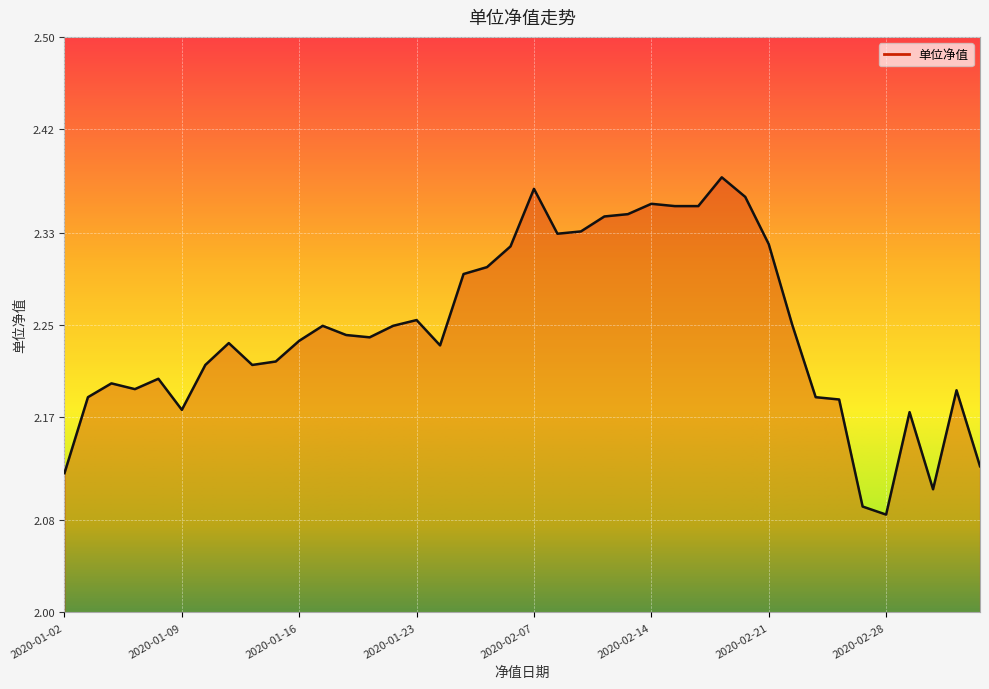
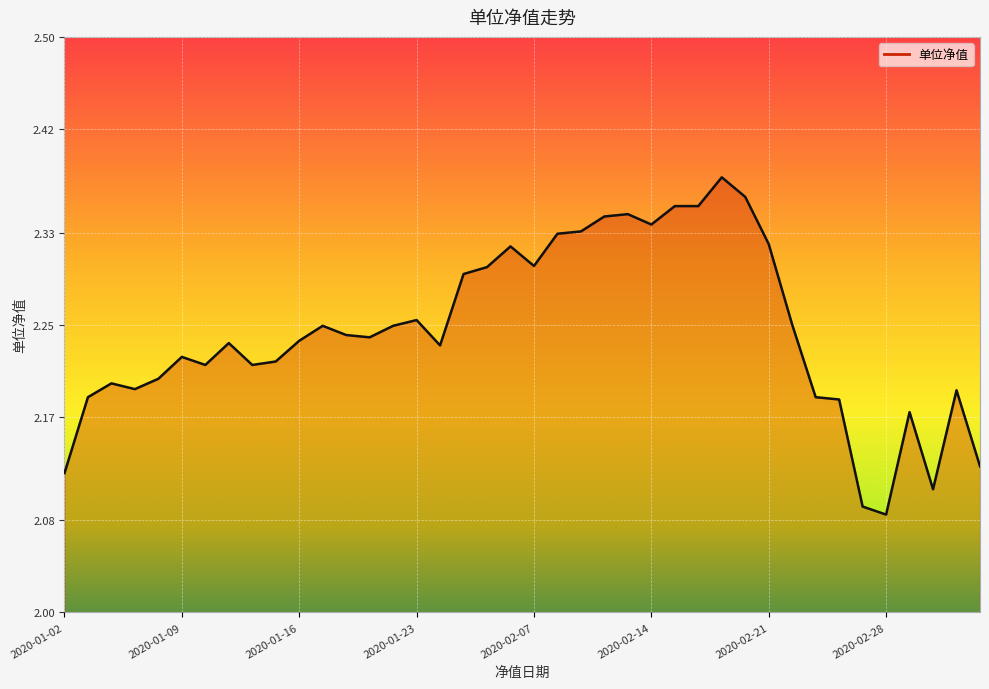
  {
    "2020-01-02": 2.121,
-   "2020-01-09": 2.176,
+   "2020-01-09": 2.222,
    "2020-01-16": 2.236,
    "2020-01-23": 2.254,
-   "2020-02-07": 2.368,
-   "2020-02-14": 2.355,
+   "2020-02-07": 2.301,
+   "2020-02-14": 2.337,
    "2020-02-21": 2.320,
    "2020-02-28": 2.085
  }
